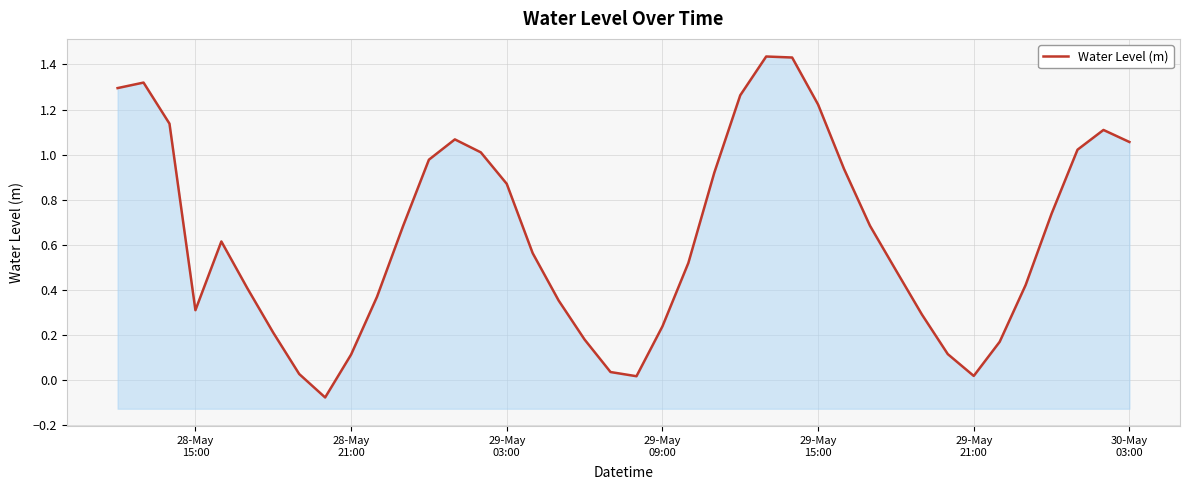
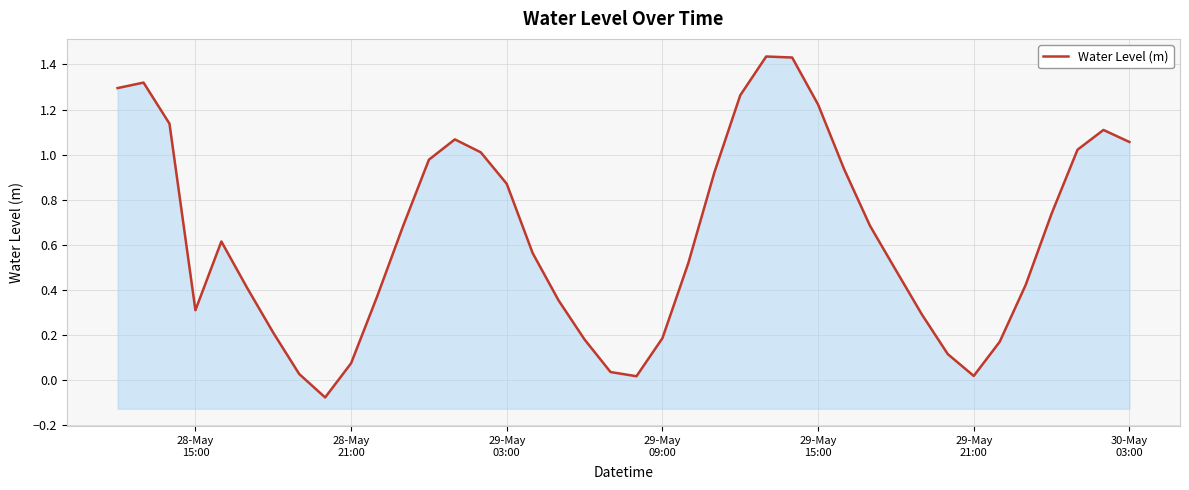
  {
    "28-May 15:00": 0.31,
-   "28-May 21:00": 0.11,
+   "28-May 21:00": 0.08,
    "29-May 03:00": 0.87,
-   "29-May 09:00": 0.24,
+   "29-May 09:00": 0.19,
    "29-May 15:00": 1.22,
    "29-May 21:00": 0.02,
    "30-May 03:00": 1.06
  }
